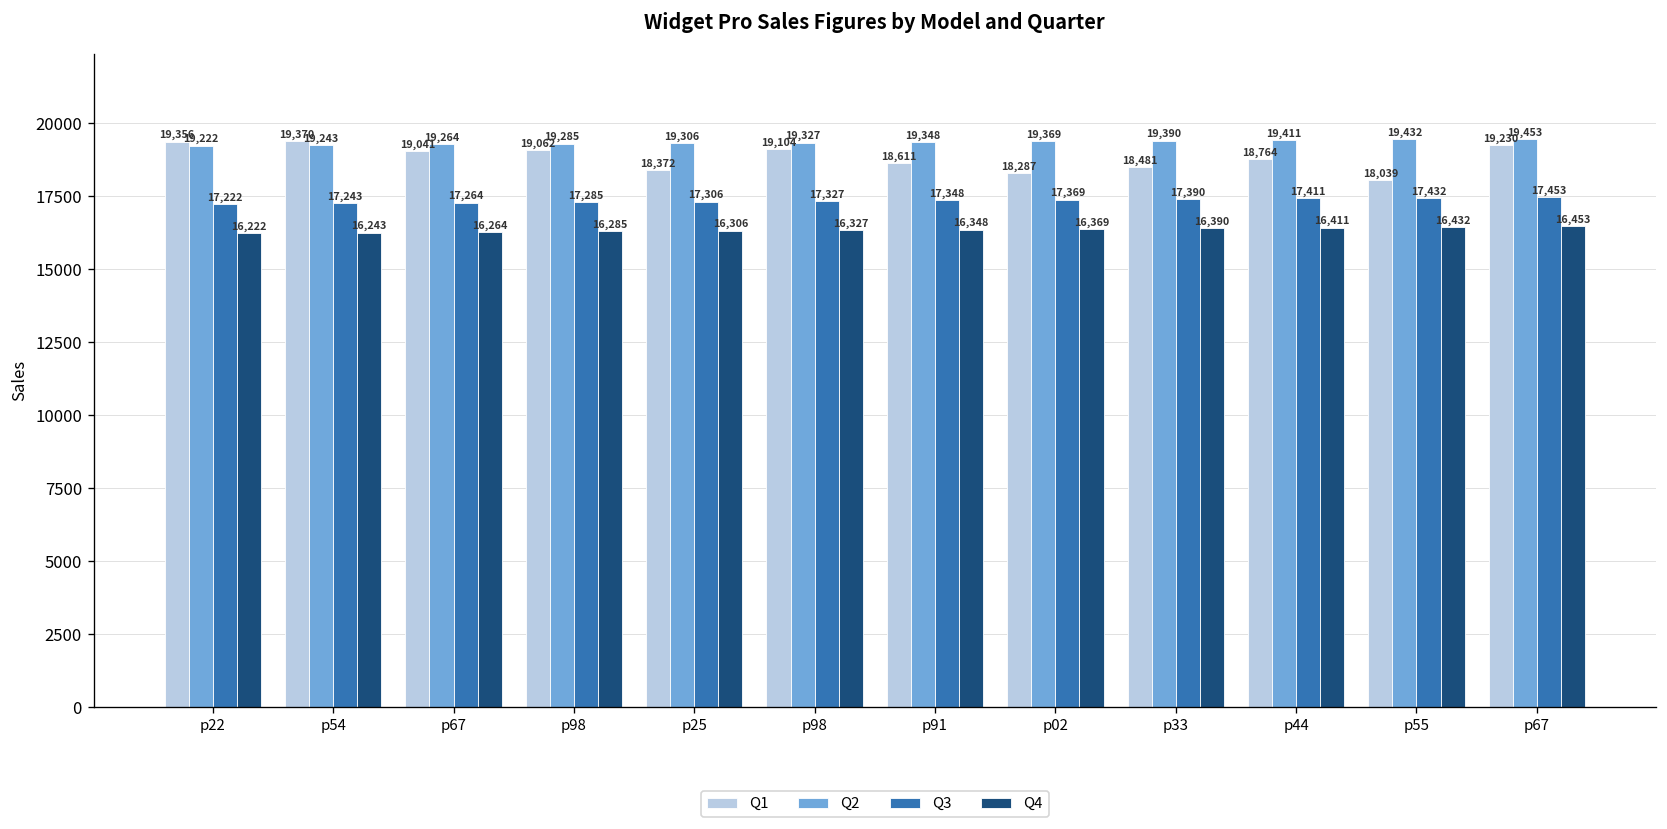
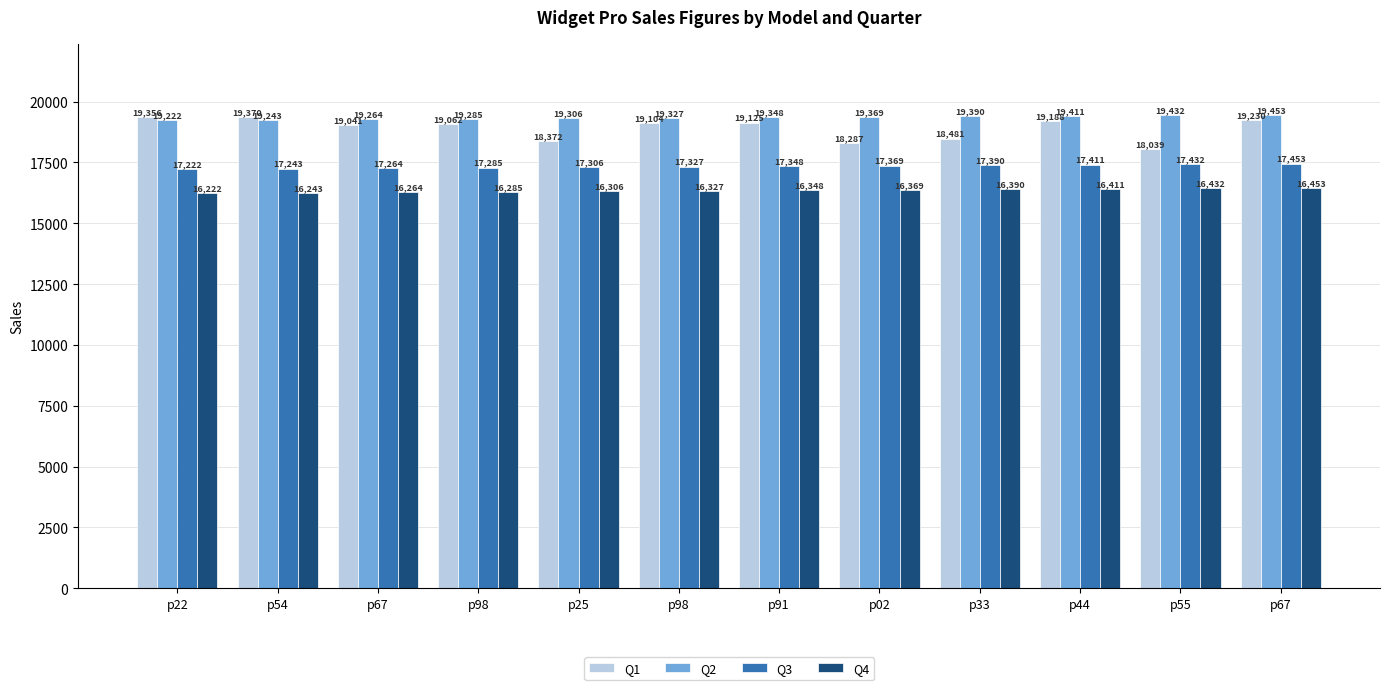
  {
    "Q1": {
      "p25": "18,372",
-     "p91": "18,611",
+     "p91": "19,125",
      "p02": "18,287",
      "p33": "18,481",
-     "p44": "18,764",
+     "p44": "19,188",
      "p55": "18,039"
    },
    "Q2": {
      "p25": "19,306",
      "p91": "19,348",
      "p02": "19,369",
      "p33": "19,390",
      "p44": "19,411",
      "p55": "19,432"
    },
    "Q3": {
      "p22": "17,222",
      "p54": "17,243",
      "p25": "17,306",
      "p91": "17,348",
      "p02": "17,369",
      "p33": "17,390",
      "p44": "17,411",
      "p55": "17,432"
    },
    "Q4": {
      "p22": "16,222",
      "p54": "16,243",
      "p25": "16,306",
      "p91": "16,348",
      "p02": "16,369",
      "p33": "16,390",
      "p44": "16,411",
      "p55": "16,432"
    }
  }
